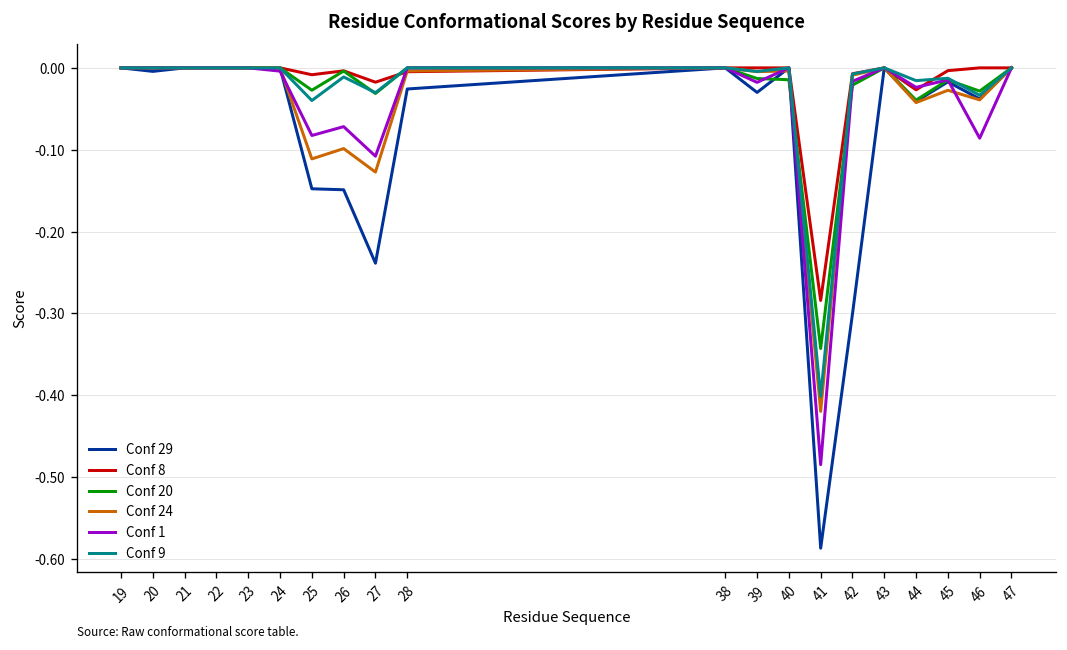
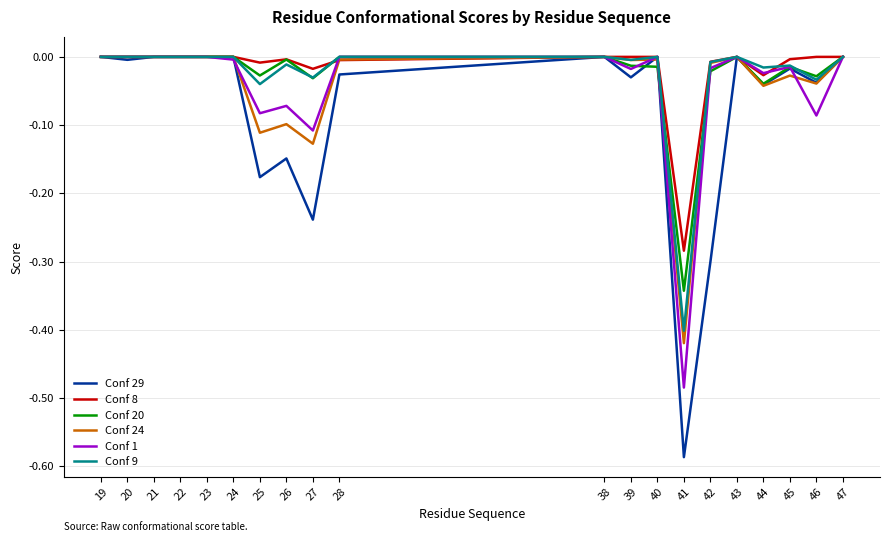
  {
    "Conf 29": {
      "20": 0.00,
-     "25": -0.15,
+     "25": -0.18,
      "26": -0.15,
      "27": -0.24,
      "28": -0.03,
      "39": -0.03,
      "41": -0.59,
      "42": -0.30
    },
    "Conf 8": {
      "25": -0.01,
      "27": -0.02,
      "39": 0.00,
      "41": -0.28,
      "45": 0.00,
      "46": 0.00
    },
    "Conf 20": {
      "25": -0.03,
      "39": -0.01,
      "40": -0.01,
      "41": -0.34,
      "42": -0.02,
      "46": -0.03
    },
    "Conf 24": {
      "25": -0.11,
      "26": -0.10,
      "27": -0.13,
      "40": 0.00,
      "41": -0.42,
      "45": -0.03
    },
    "Conf 1": {
      "24": 0.00,
      "25": -0.08,
      "26": -0.07,
      "27": -0.11,
      "39": -0.02,
      "41": -0.48,
      "42": -0.02,
      "46": -0.09
    },
    "Conf 9": {
      "25": -0.04,
      "26": -0.01,
      "41": -0.40,
      "44": -0.02,
      "46": -0.03
    }
  }
